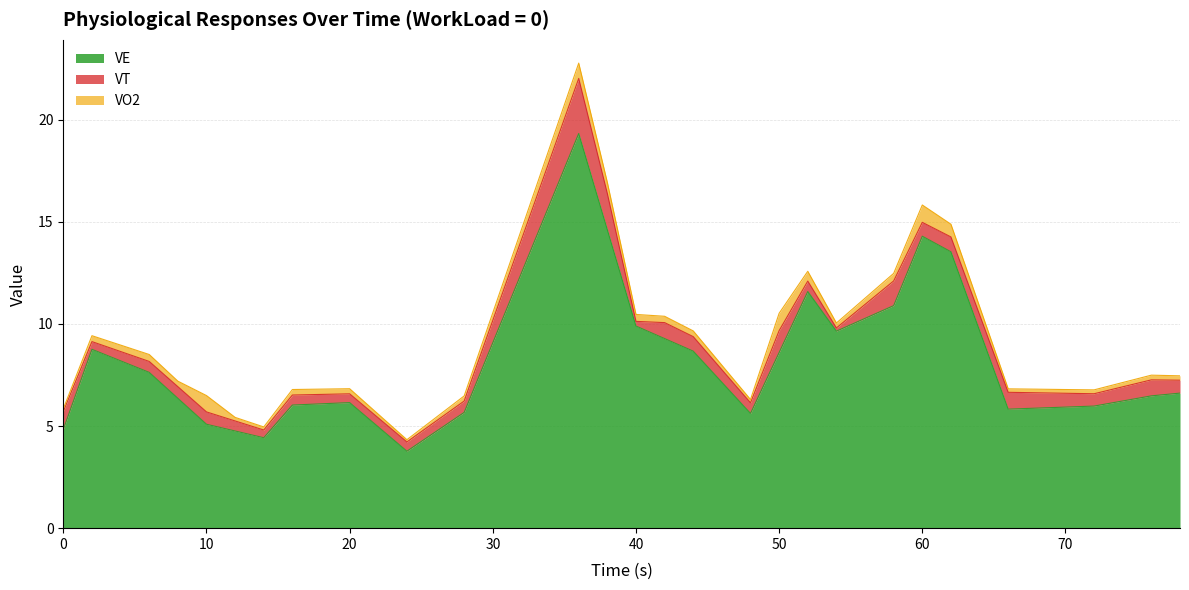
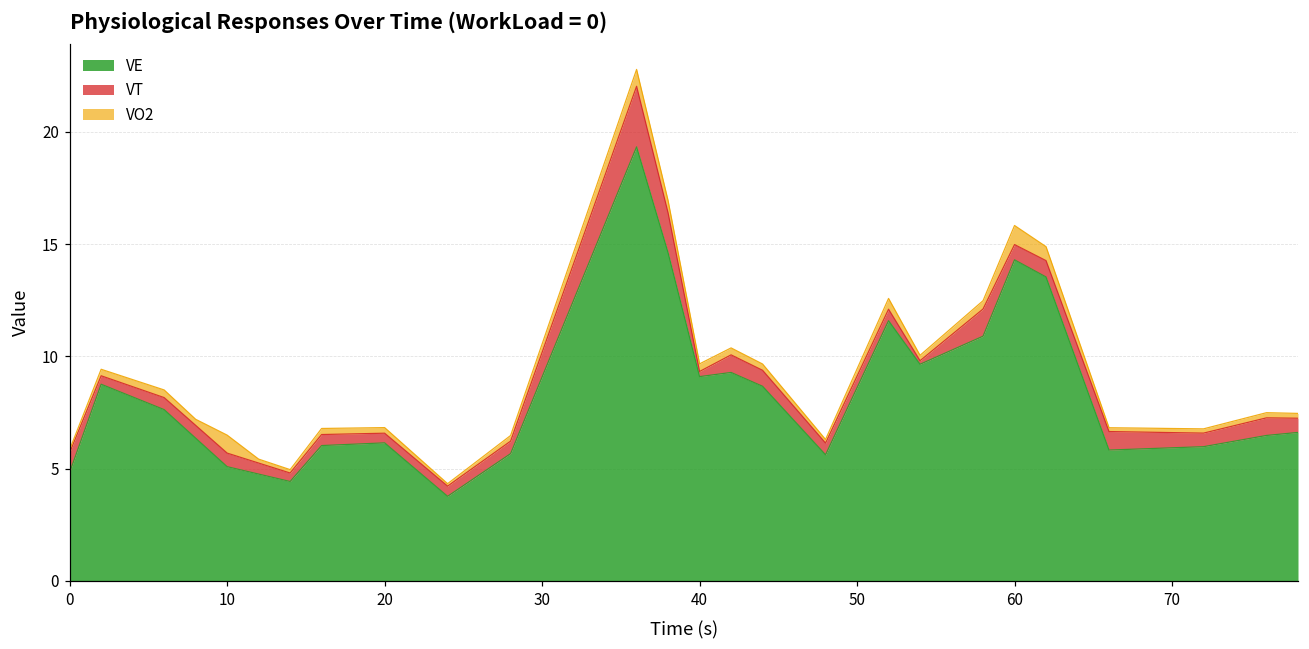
  {
    "VE": {
      "0": 4.8,
      "10": 5.1,
      "20": 6.2,
      "30": 9.1,
-     "40": 9.9,
+     "40": 9.1,
      "50": 8.6,
      "60": 14.3,
      "70": 5.9
    },
    "VT": {
      "0": 0.9,
      "10": 0.6,
      "20": 0.4,
      "30": 1.1,
      "40": 0.2,
-     "50": 1.1,
+     "50": 0.5,
      "60": 0.7,
      "70": 0.7
    },
    "VO2": {
      "0": 0.1,
      "10": 0.8,
      "20": 0.3,
      "30": 0.4,
      "40": 0.3,
-     "50": 0.8,
+     "50": 0.3,
      "60": 0.8,
      "70": 0.2
    }
  }
